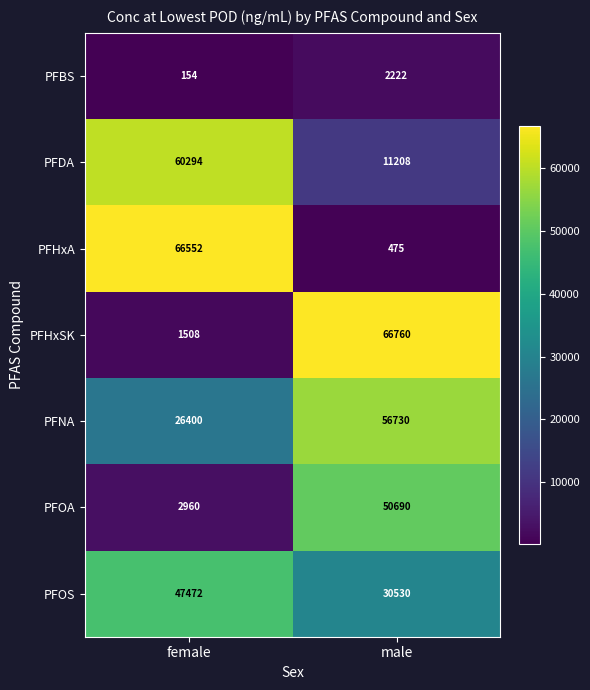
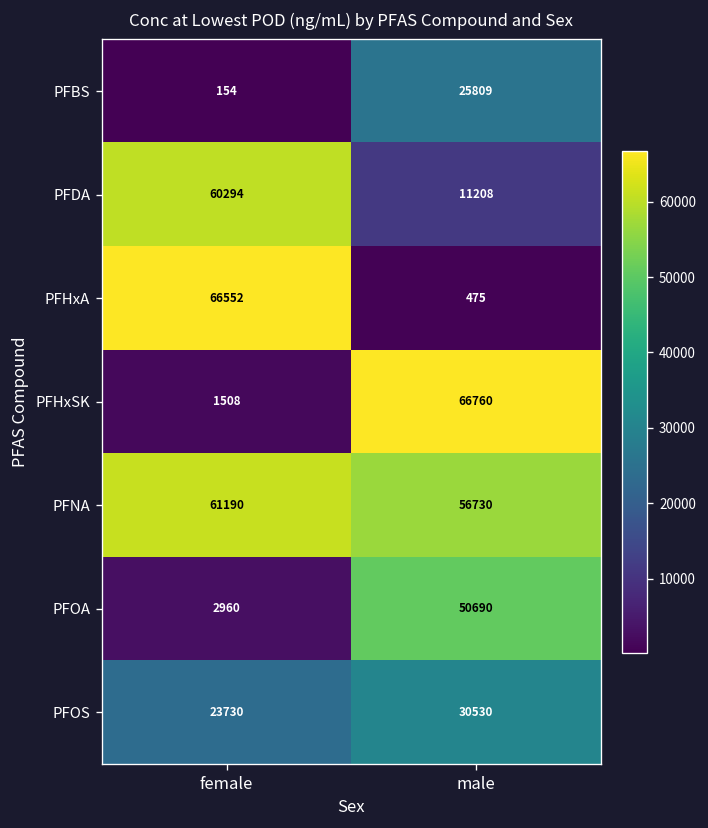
  {
    "PFBS": {
      "female": 154,
-     "male": 2222
+     "male": 25809
    },
    "PFDA": {
      "female": 60294,
      "male": 11208
    },
    "PFHxA": {
      "female": 66552,
      "male": 475
    },
    "PFHxSK": {
      "female": 1508,
      "male": 66760
    },
    "PFNA": {
-     "female": 26400,
+     "female": 61190,
      "male": 56730
    },
    "PFOA": {
      "female": 2960,
      "male": 50690
    },
    "PFOS": {
-     "female": 47472,
+     "female": 23730,
      "male": 30530
    }
  }
